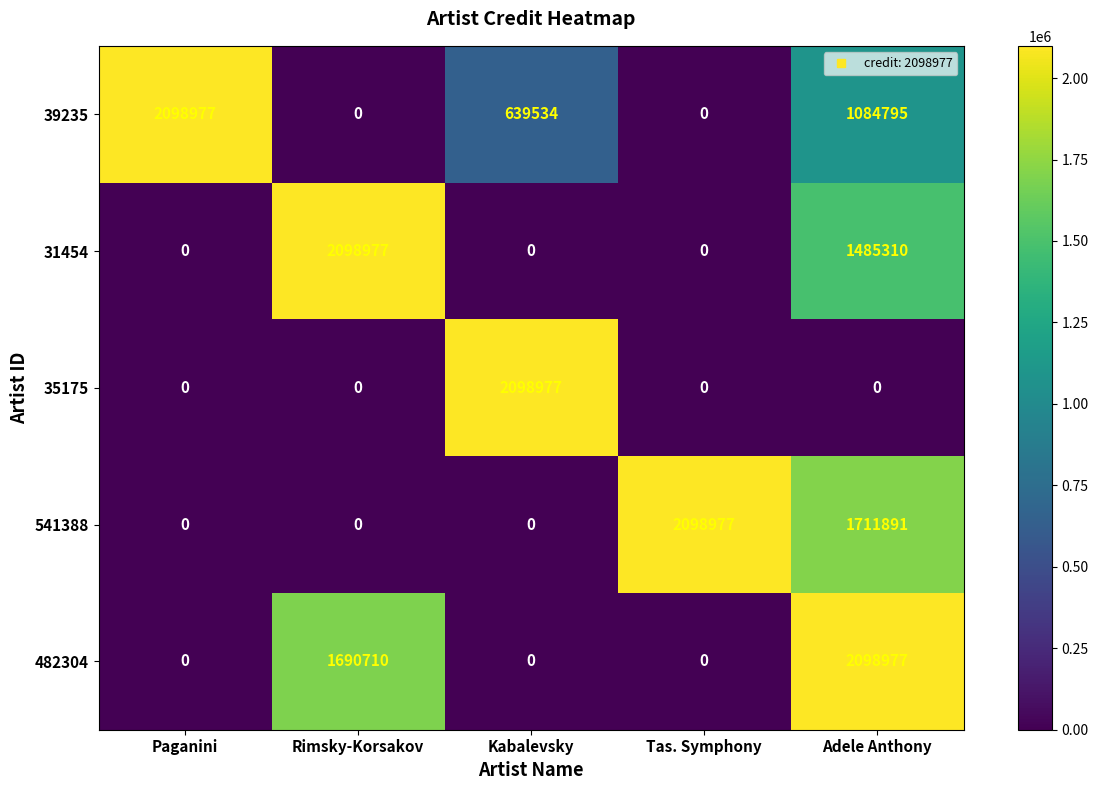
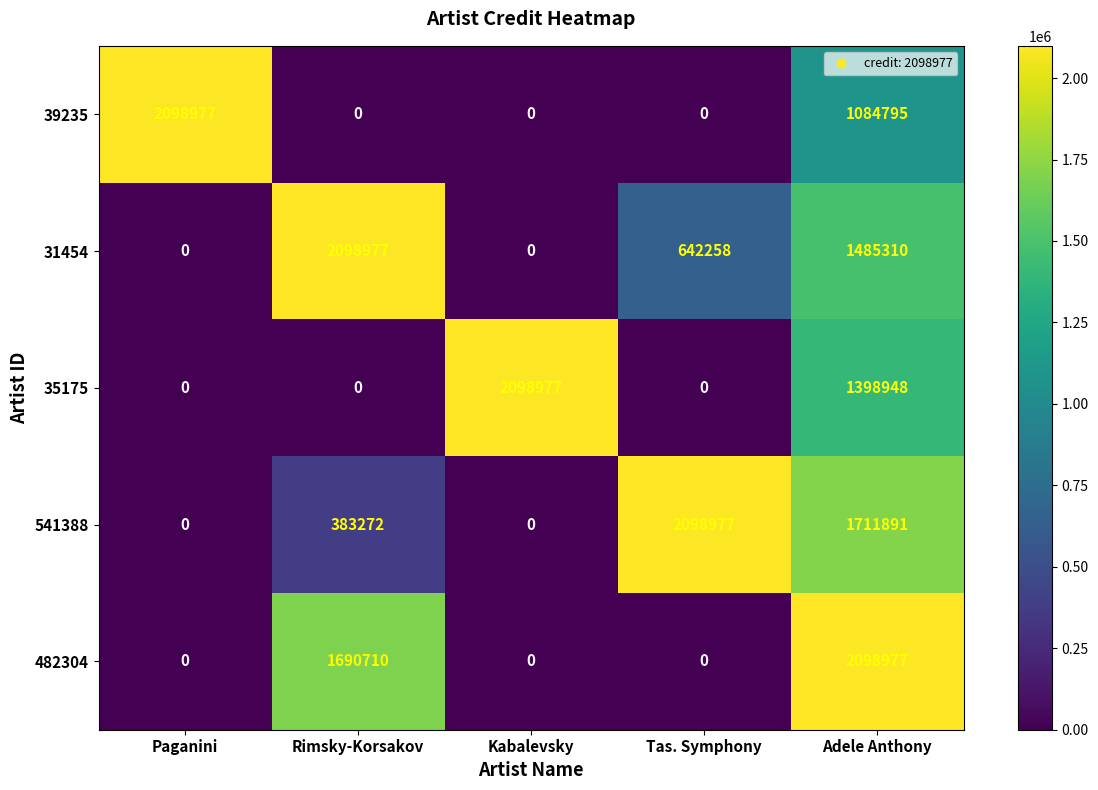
  {
    "39235": {
      "Rimsky-Korsakov": 0,
-     "Kabalevsky": 639534,
+     "Kabalevsky": 0,
      "Tas. Symphony": 0,
      "Adele Anthony": 1084795
    },
    "31454": {
      "Paganini": 0,
      "Kabalevsky": 0,
-     "Tas. Symphony": 0,
+     "Tas. Symphony": 642258,
      "Adele Anthony": 1485310
    },
    "35175": {
      "Paganini": 0,
      "Rimsky-Korsakov": 0,
      "Tas. Symphony": 0,
-     "Adele Anthony": 0
+     "Adele Anthony": 1398948
    },
    "541388": {
      "Paganini": 0,
-     "Rimsky-Korsakov": 0,
+     "Rimsky-Korsakov": 383272,
      "Kabalevsky": 0,
      "Adele Anthony": 1711891
    },
    "482304": {
      "Paganini": 0,
      "Rimsky-Korsakov": 1690710,
      "Kabalevsky": 0,
      "Tas. Symphony": 0
    }
  }
